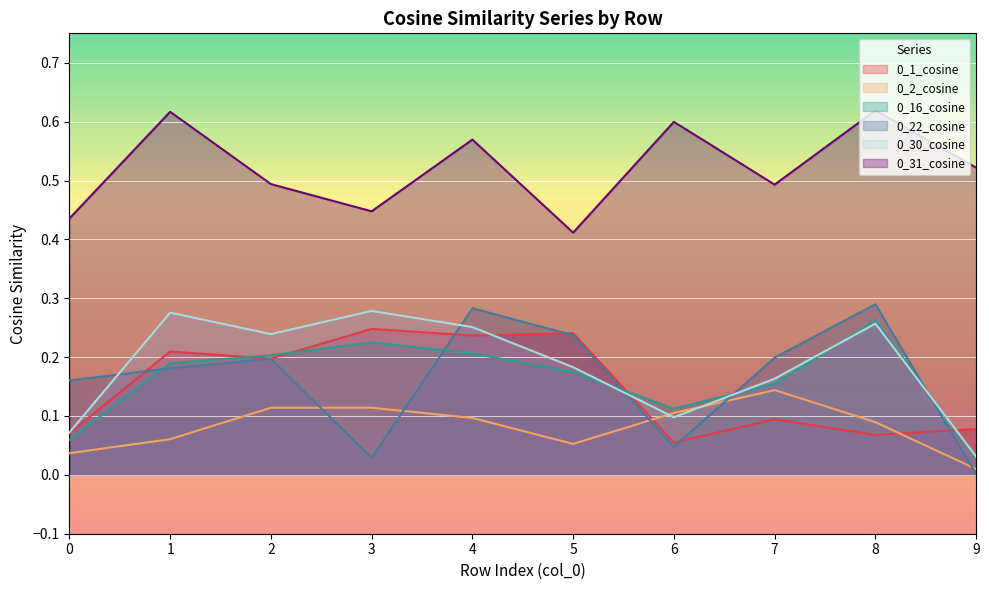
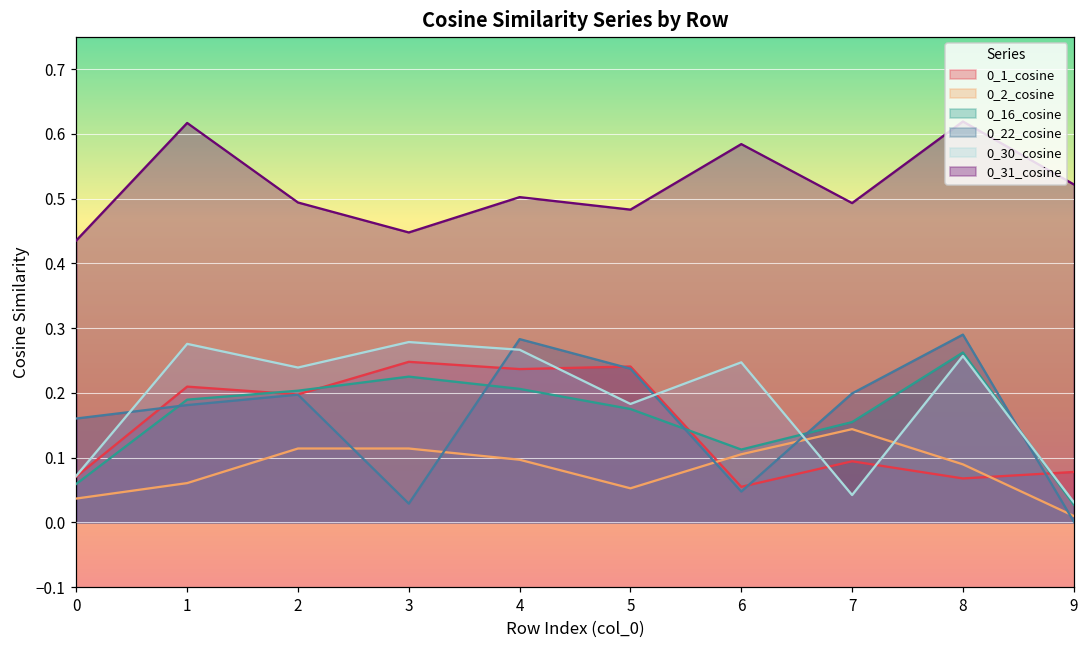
  {
    "0_30_cosine": {
      "1": 0.28,
      "2": 0.24,
      "3": 0.28,
-     "4": 0.25,
+     "4": 0.27,
      "5": 0.18,
-     "6": 0.10,
-     "7": 0.16,
+     "6": 0.25,
+     "7": 0.04,
      "8": 0.26
    },
    "0_31_cosine": {
      "0": 0.44,
      "1": 0.62,
      "2": 0.49,
      "3": 0.45,
-     "4": 0.57,
-     "5": 0.41,
-     "6": 0.60,
+     "4": 0.50,
+     "5": 0.48,
+     "6": 0.58,
      "7": 0.49,
      "9": 0.52
    }
  }
